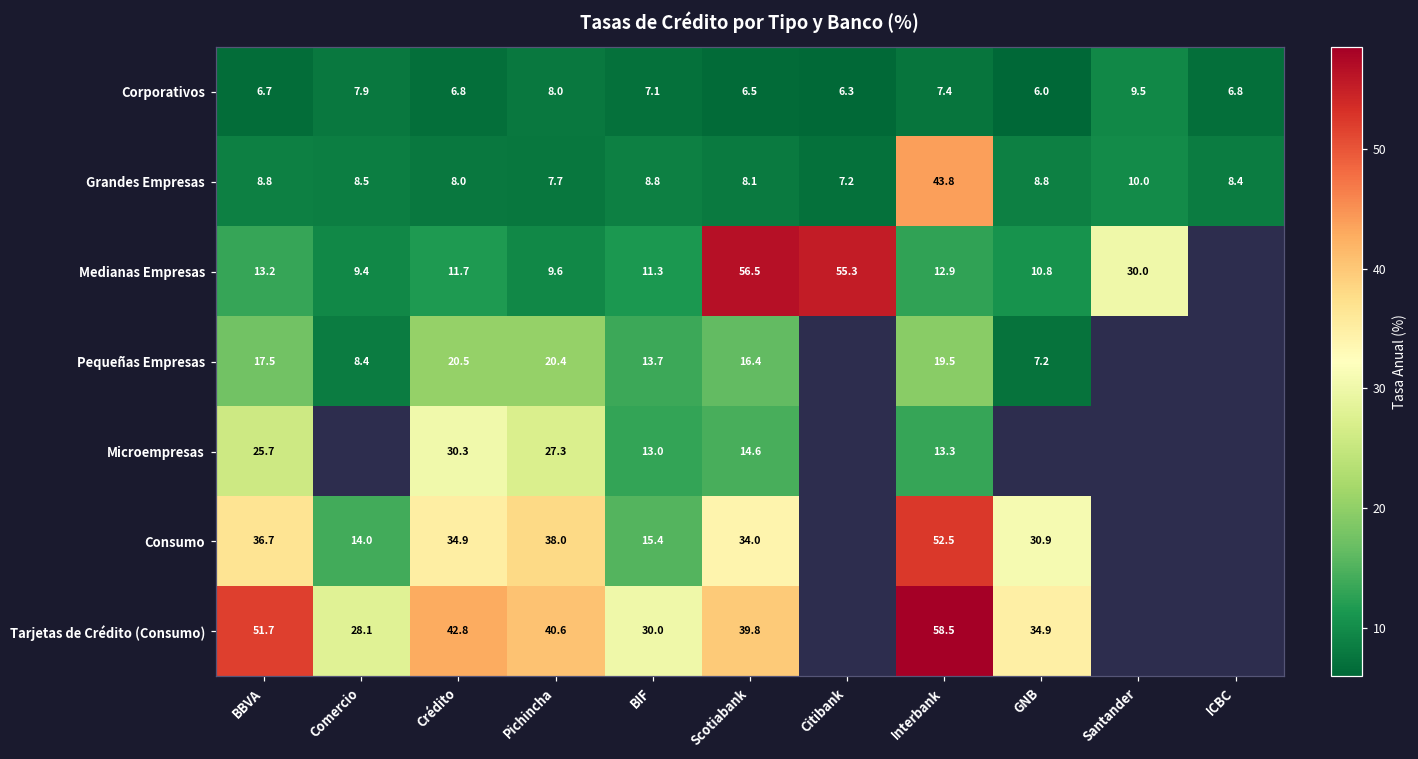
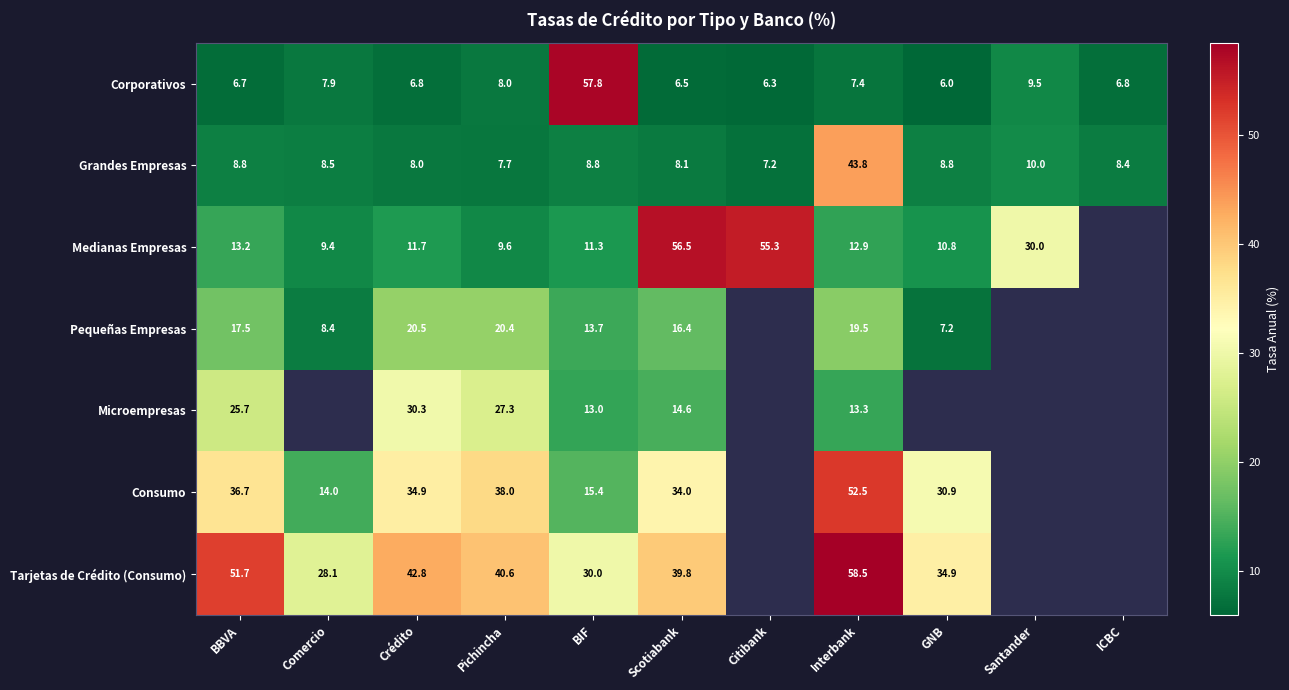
  {
    "Corporativos": {
      "BBVA": 6.7,
      "Comercio": 7.9,
      "Crédito": 6.8,
      "Pichincha": 8.0,
-     "BIF": 7.1,
+     "BIF": 57.8,
      "Scotiabank": 6.5,
      "Citibank": 6.3,
      "Interbank": 7.4,
      "GNB": 6.0,
      "Santander": 9.5,
      "ICBC": 6.8
    },
    "Grandes Empresas": {
      "BBVA": 8.8,
      "Comercio": 8.5,
      "Crédito": 8.0,
      "Pichincha": 7.7,
      "BIF": 8.8,
      "Scotiabank": 8.1,
      "Citibank": 7.2,
      "Interbank": 43.8,
      "GNB": 8.8,
      "Santander": 10.0,
      "ICBC": 8.4
    },
    "Medianas Empresas": {
      "BBVA": 13.2,
      "Comercio": 9.4,
      "Crédito": 11.7,
      "Pichincha": 9.6,
      "BIF": 11.3,
      "Scotiabank": 56.5,
      "Citibank": 55.3,
      "Interbank": 12.9,
      "GNB": 10.8,
      "Santander": 30.0
    },
    "Pequeñas Empresas": {
      "BBVA": 17.5,
      "Comercio": 8.4,
      "Crédito": 20.5,
      "Pichincha": 20.4,
      "BIF": 13.7,
      "Scotiabank": 16.4,
      "Interbank": 19.5,
      "GNB": 7.2
    },
    "Microempresas": {
      "BBVA": 25.7,
      "Crédito": 30.3,
      "Pichincha": 27.3,
      "BIF": 13.0,
      "Scotiabank": 14.6,
      "Interbank": 13.3
    },
    "Consumo": {
      "BBVA": 36.7,
      "Comercio": 14.0,
      "Crédito": 34.9,
      "Pichincha": 38.0,
      "BIF": 15.4,
      "Scotiabank": 34.0,
      "Interbank": 52.5,
      "GNB": 30.9
    },
    "Tarjetas de Crédito (Consumo)": {
      "BBVA": 51.7,
      "Comercio": 28.1,
      "Crédito": 42.8,
      "Pichincha": 40.6,
      "BIF": 30.0,
      "Scotiabank": 39.8,
      "Interbank": 58.5,
      "GNB": 34.9
    }
  }
